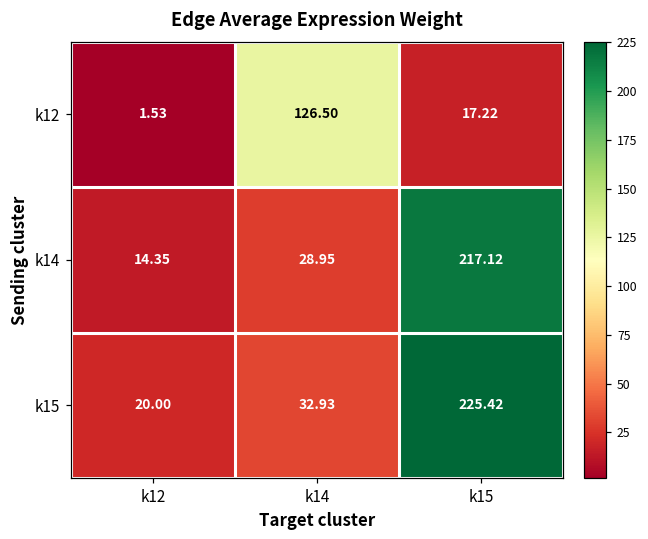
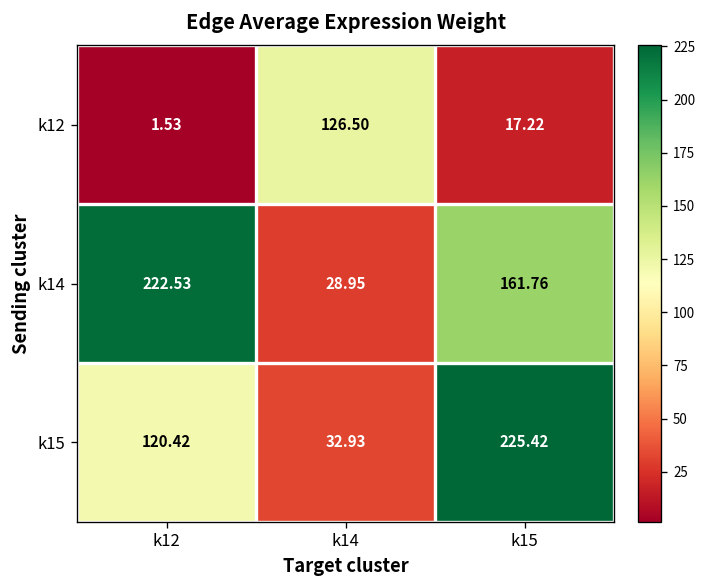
  {
    "k12": {
      "k12": 1.53,
      "k14": 126.50,
      "k15": 17.22
    },
    "k14": {
-     "k12": 14.35,
+     "k12": 222.53,
      "k14": 28.95,
-     "k15": 217.12
+     "k15": 161.76
    },
    "k15": {
-     "k12": 20.00,
+     "k12": 120.42,
      "k14": 32.93,
      "k15": 225.42
    }
  }
